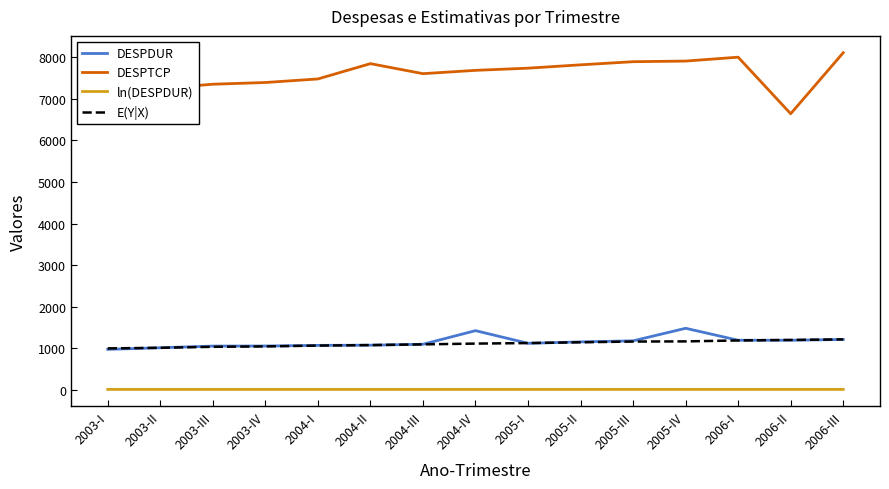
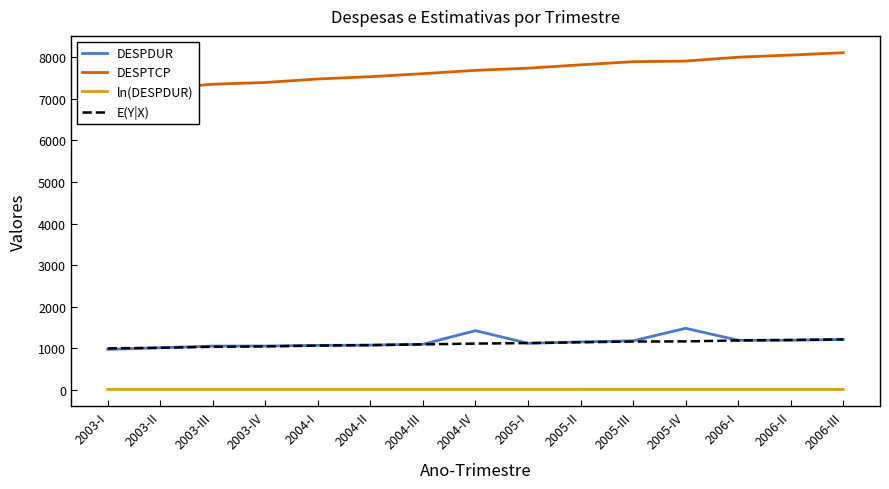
  {
    "DESPDUR": {
      "2004-IV": 1400,
      "2005-IV": 1500
    },
    "DESPTCP": {
      "2003-III": 7400,
      "2003-IV": 7400,
      "2004-I": 7500,
-     "2004-II": 7800,
+     "2004-II": 7500,
      "2004-III": 7600,
      "2004-IV": 7700,
      "2005-I": 7700,
      "2005-II": 7800,
      "2005-III": 7900,
      "2005-IV": 7900,
      "2006-I": 8000,
-     "2006-II": 6600,
+     "2006-II": 8100,
      "2006-III": 8100
    },
    "ln(DESPDUR)": {
      "2003-I": 0,
      "2003-II": 0,
      "2003-III": 0,
      "2003-IV": 0,
      "2004-I": 0,
      "2004-II": 0,
      "2004-III": 0,
      "2004-IV": 0,
      "2005-I": 0,
      "2005-II": 0,
      "2005-III": 0,
      "2005-IV": 0,
      "2006-I": 0,
      "2006-II": 0,
      "2006-III": 0
    },
    "E(Y|X)": {
      "2004-IV": 1100,
      "2005-IV": 1200
    }
  }
